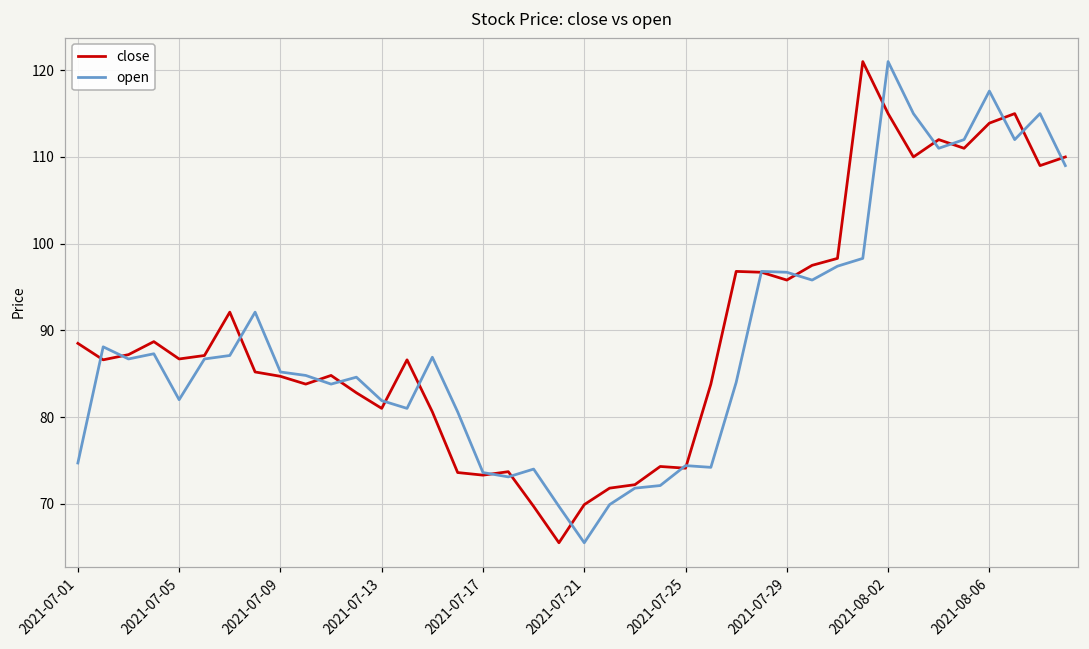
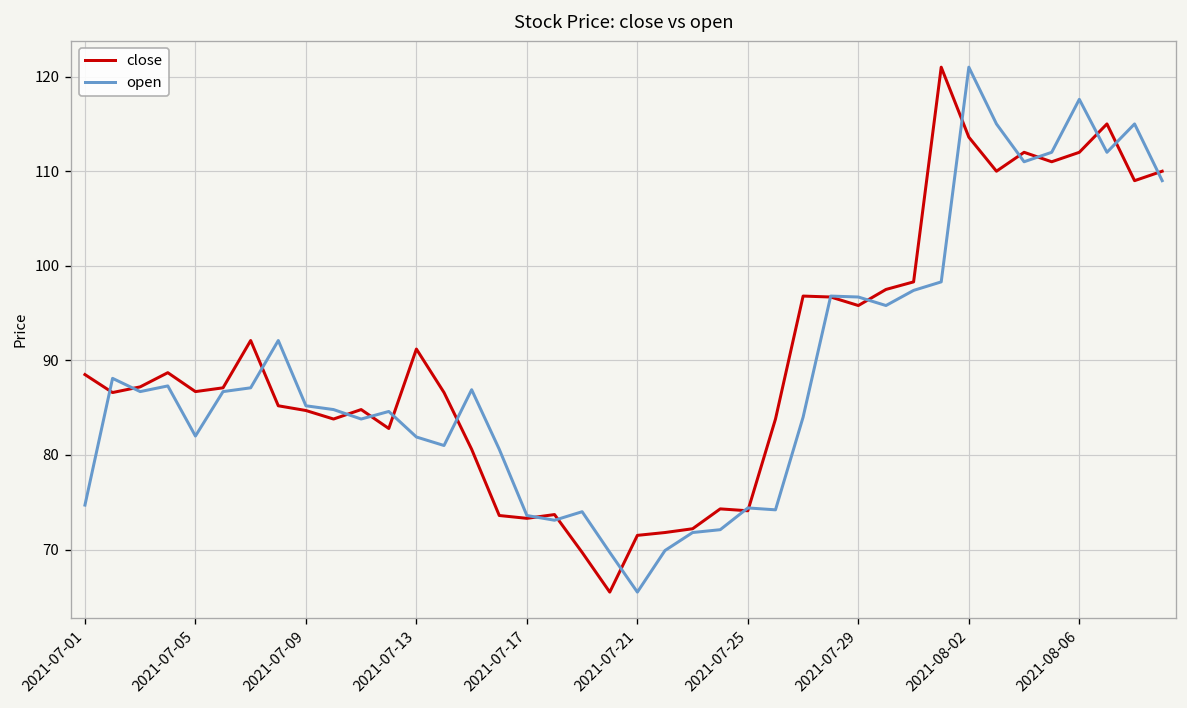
  {
    "close": {
      "2021-07-01": 89,
      "2021-07-05": 87,
      "2021-07-09": 85,
-     "2021-07-13": 81,
-     "2021-07-21": 70,
+     "2021-07-13": 91,
+     "2021-07-21": 72,
      "2021-07-29": 96,
-     "2021-08-02": 115,
-     "2021-08-06": 114
+     "2021-08-02": 114,
+     "2021-08-06": 112
    },
    "open": {
      "2021-07-01": 75,
      "2021-07-05": 82,
      "2021-07-09": 85,
      "2021-07-13": 82,
      "2021-07-21": 66,
      "2021-07-29": 97,
      "2021-08-02": 121,
      "2021-08-06": 118
    }
  }
